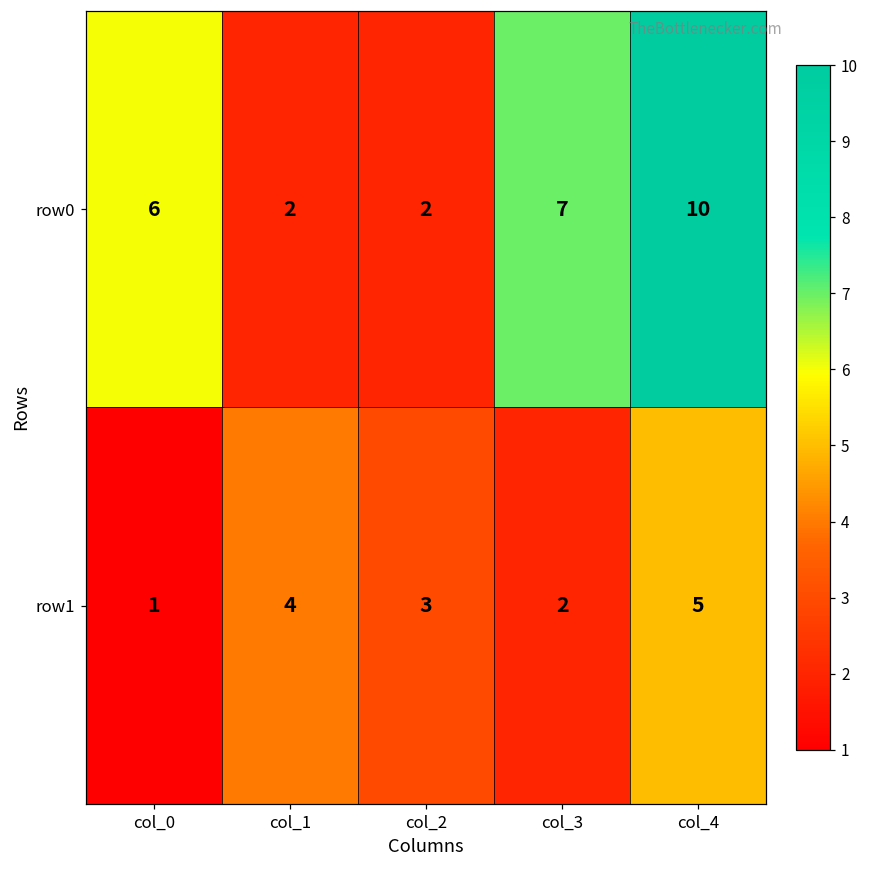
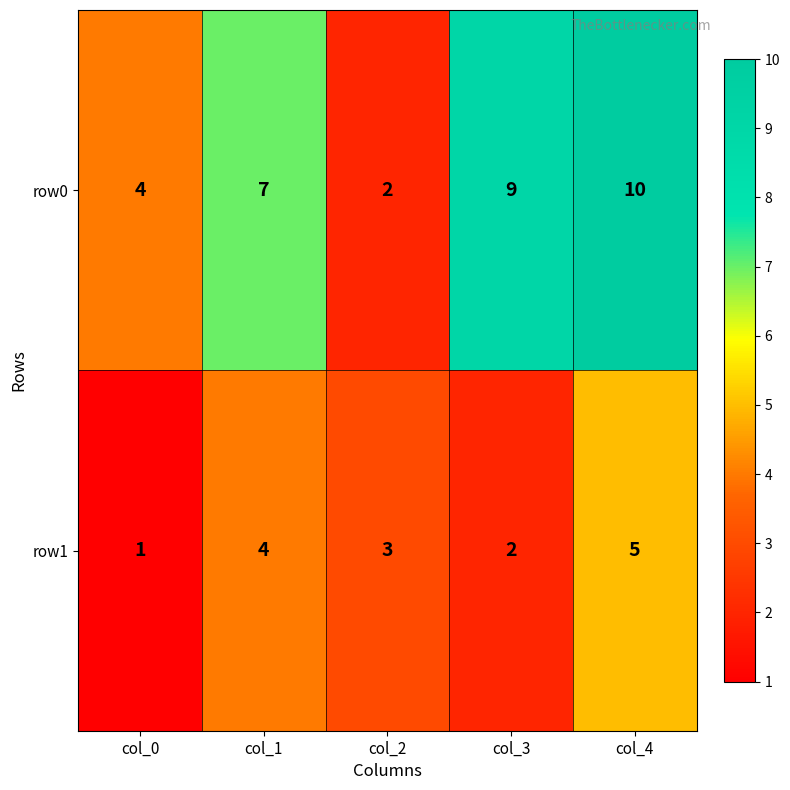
  {
    "row0": {
-     "col_0": 6,
-     "col_1": 2,
+     "col_0": 4,
+     "col_1": 7,
      "col_2": 2,
-     "col_3": 7,
+     "col_3": 9,
      "col_4": 10
    },
    "row1": {
      "col_0": 1,
      "col_1": 4,
      "col_2": 3,
      "col_3": 2,
      "col_4": 5
    }
  }
